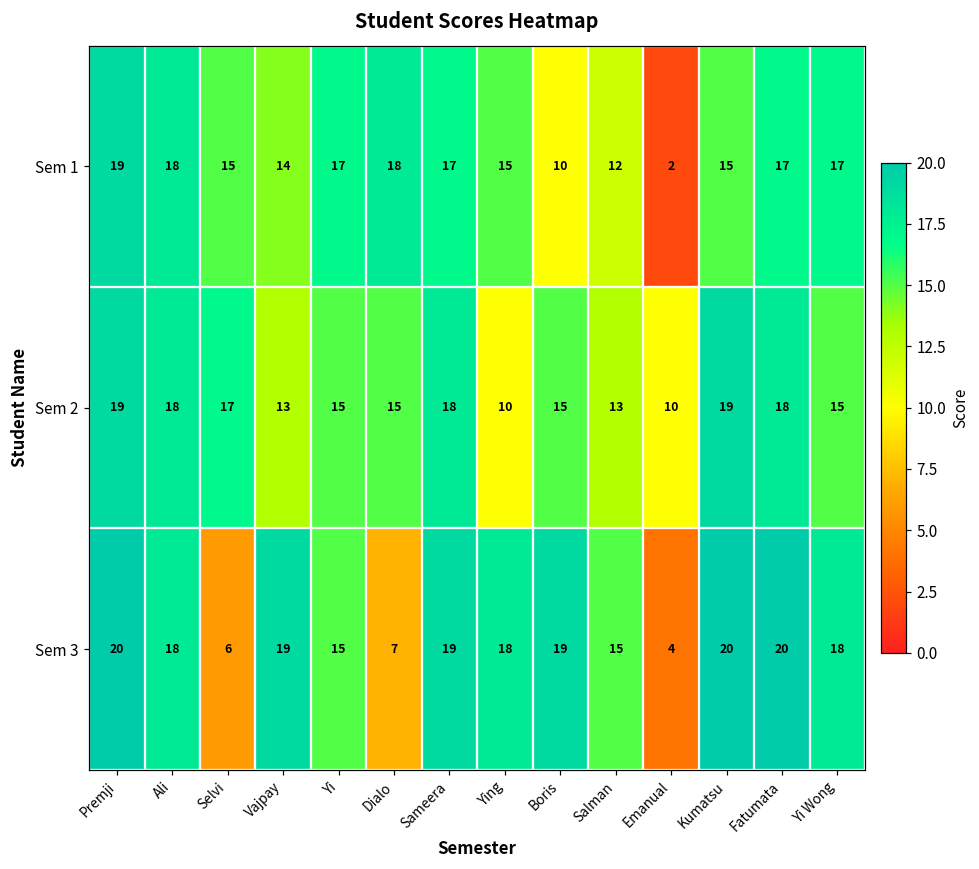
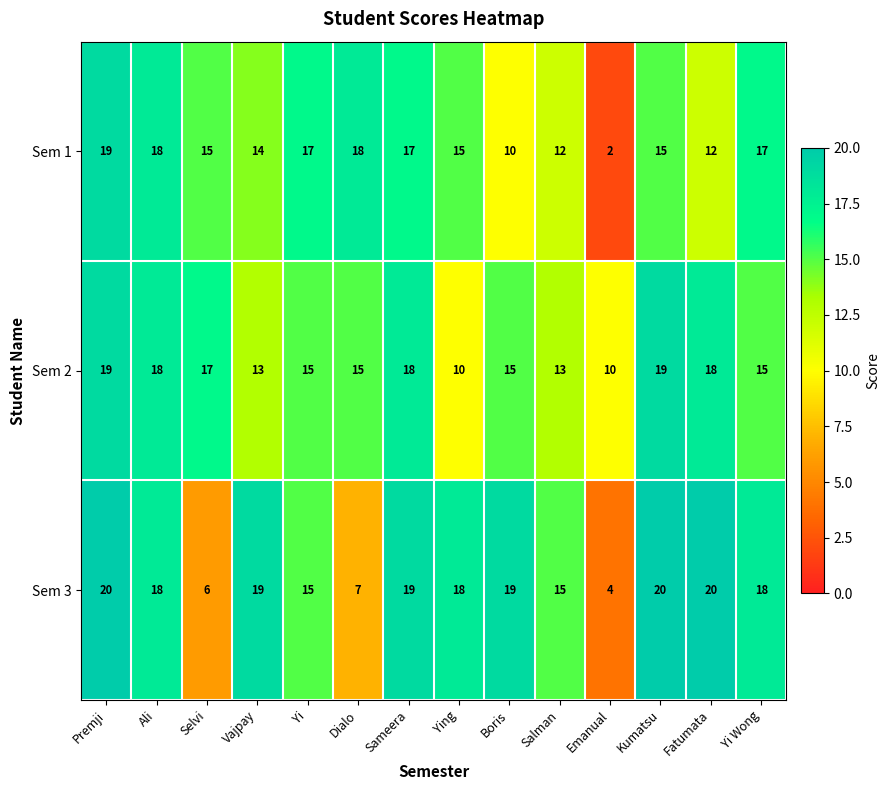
  {
    "Sem 1": {
      "Premji": 19,
      "Ali": 18,
      "Selvi": 15,
      "Vajpay": 14,
      "Yi": 17,
      "Dialo": 18,
      "Sameera": 17,
      "Ying": 15,
      "Boris": 10,
      "Salman": 12,
      "Emanual": 2,
      "Kumatsu": 15,
-     "Fatumata": 17,
+     "Fatumata": 12,
      "Yi Wong": 17
    },
    "Sem 2": {
      "Premji": 19,
      "Ali": 18,
      "Selvi": 17,
      "Vajpay": 13,
      "Yi": 15,
      "Dialo": 15,
      "Sameera": 18,
      "Ying": 10,
      "Boris": 15,
      "Salman": 13,
      "Emanual": 10,
      "Kumatsu": 19,
      "Fatumata": 18,
      "Yi Wong": 15
    },
    "Sem 3": {
      "Premji": 20,
      "Ali": 18,
      "Selvi": 6,
      "Vajpay": 19,
      "Yi": 15,
      "Dialo": 7,
      "Sameera": 19,
      "Ying": 18,
      "Boris": 19,
      "Salman": 15,
      "Emanual": 4,
      "Kumatsu": 20,
      "Fatumata": 20,
      "Yi Wong": 18
    }
  }
